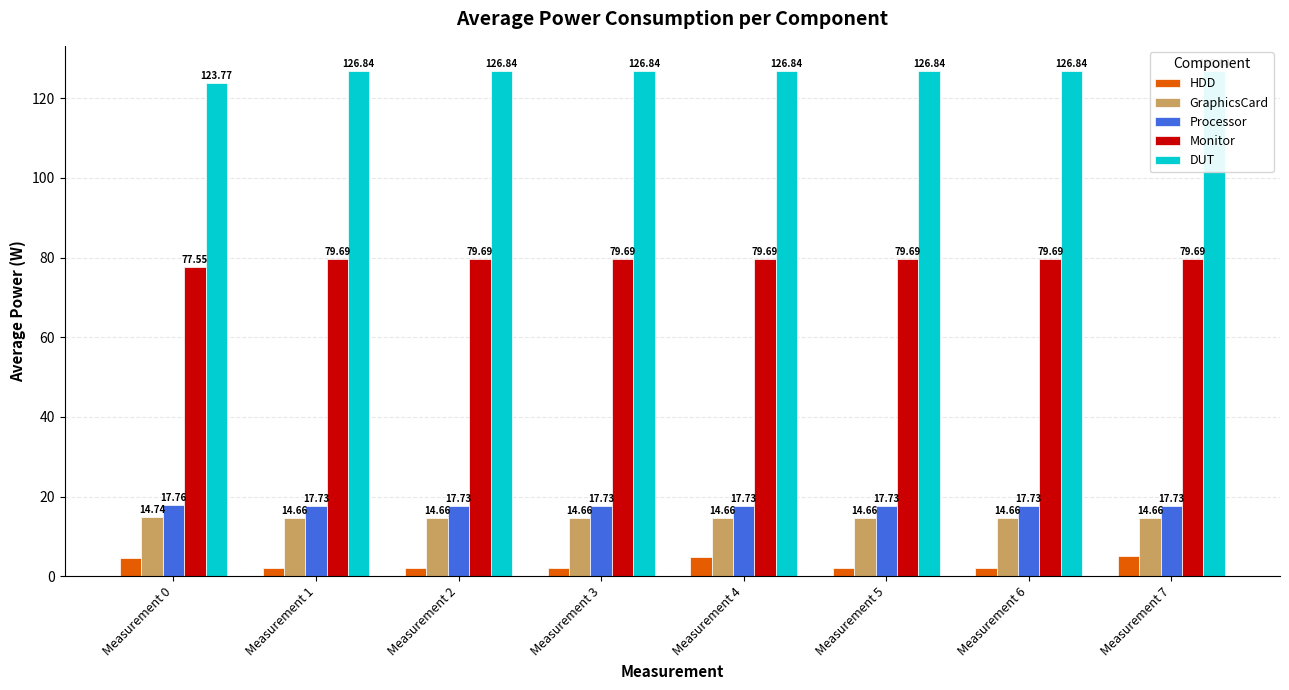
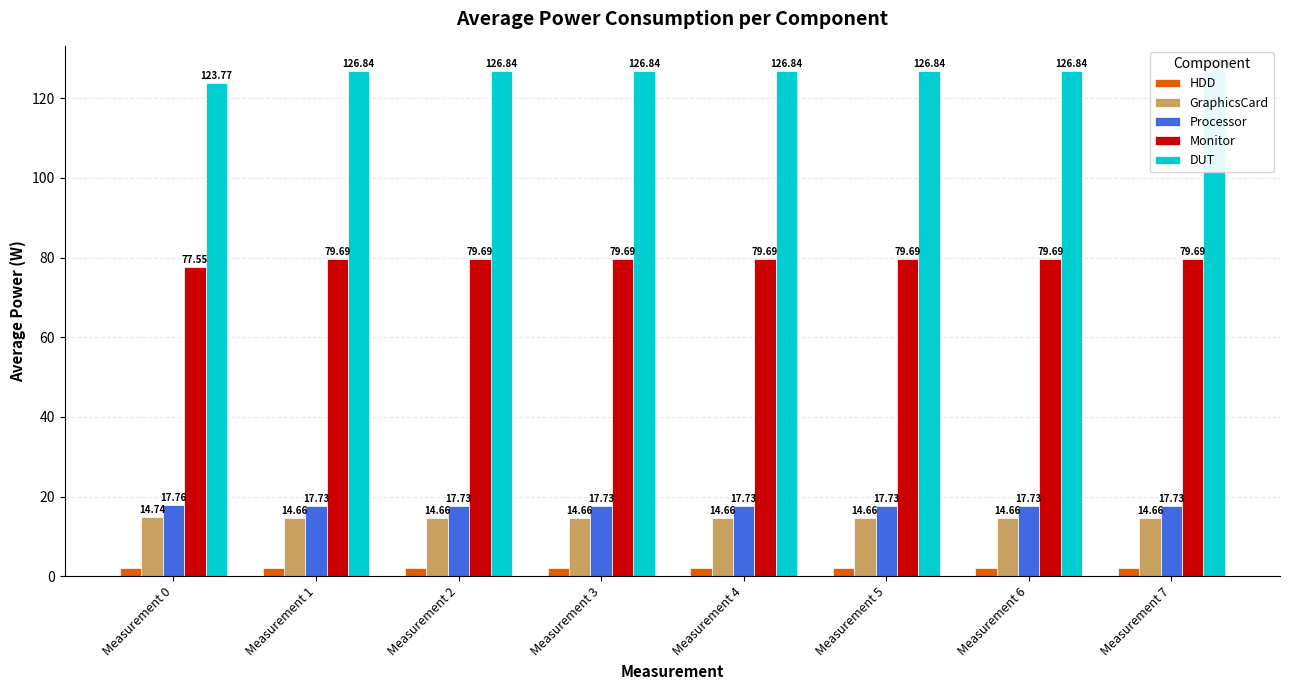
  {
    "HDD": {
-     "Measurement 0": 5,
+     "Measurement 0": 2,
      "Measurement 1": 2,
      "Measurement 2": 2,
      "Measurement 3": 2,
-     "Measurement 4": 5,
+     "Measurement 4": 2,
      "Measurement 5": 2,
      "Measurement 6": 2,
-     "Measurement 7": 5
+     "Measurement 7": 2
    },
    "GraphicsCard": {
      "Measurement 0": 14.74,
      "Measurement 1": 14.66,
      "Measurement 2": 14.66,
      "Measurement 3": 14.66,
      "Measurement 4": 14.66,
      "Measurement 5": 14.66,
      "Measurement 6": 14.66,
      "Measurement 7": 14.66
    },
    "Processor": {
      "Measurement 0": 17.76,
      "Measurement 1": 17.73,
      "Measurement 2": 17.73,
      "Measurement 3": 17.73,
      "Measurement 4": 17.73,
      "Measurement 5": 17.73,
      "Measurement 6": 17.73,
      "Measurement 7": 17.73
    },
    "Monitor": {
      "Measurement 0": 77.55,
      "Measurement 1": 79.69,
      "Measurement 2": 79.69,
      "Measurement 3": 79.69,
      "Measurement 4": 79.69,
      "Measurement 5": 79.69,
      "Measurement 6": 79.69,
      "Measurement 7": 79.69
    },
    "DUT": {
      "Measurement 0": 123.77,
      "Measurement 1": 126.84,
      "Measurement 2": 126.84,
      "Measurement 3": 126.84,
      "Measurement 4": 126.84,
      "Measurement 5": 126.84,
      "Measurement 6": 126.84
    }
  }
